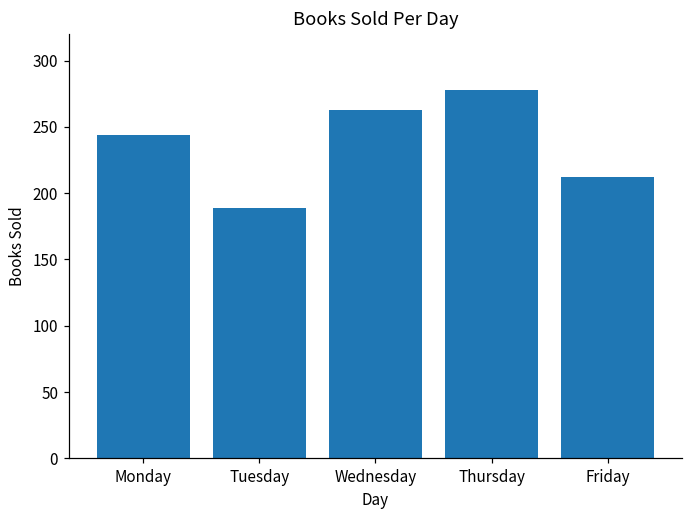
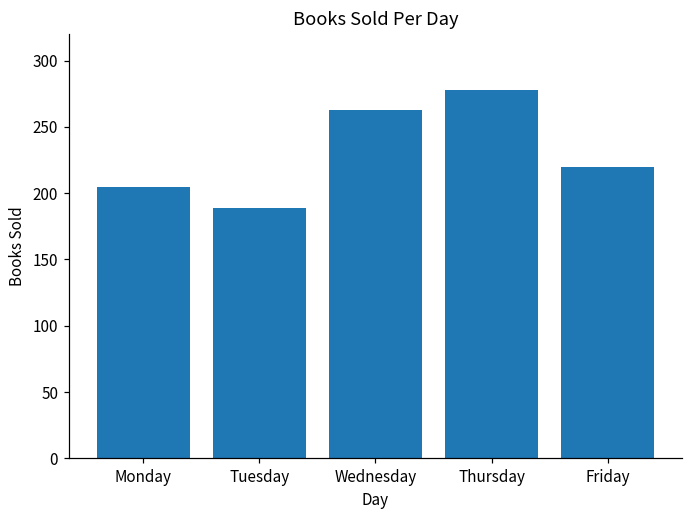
  {
-   "Monday": 244,
+   "Monday": 205,
    "Tuesday": 189,
    "Wednesday": 263,
    "Thursday": 278,
-   "Friday": 212
+   "Friday": 220
  }
